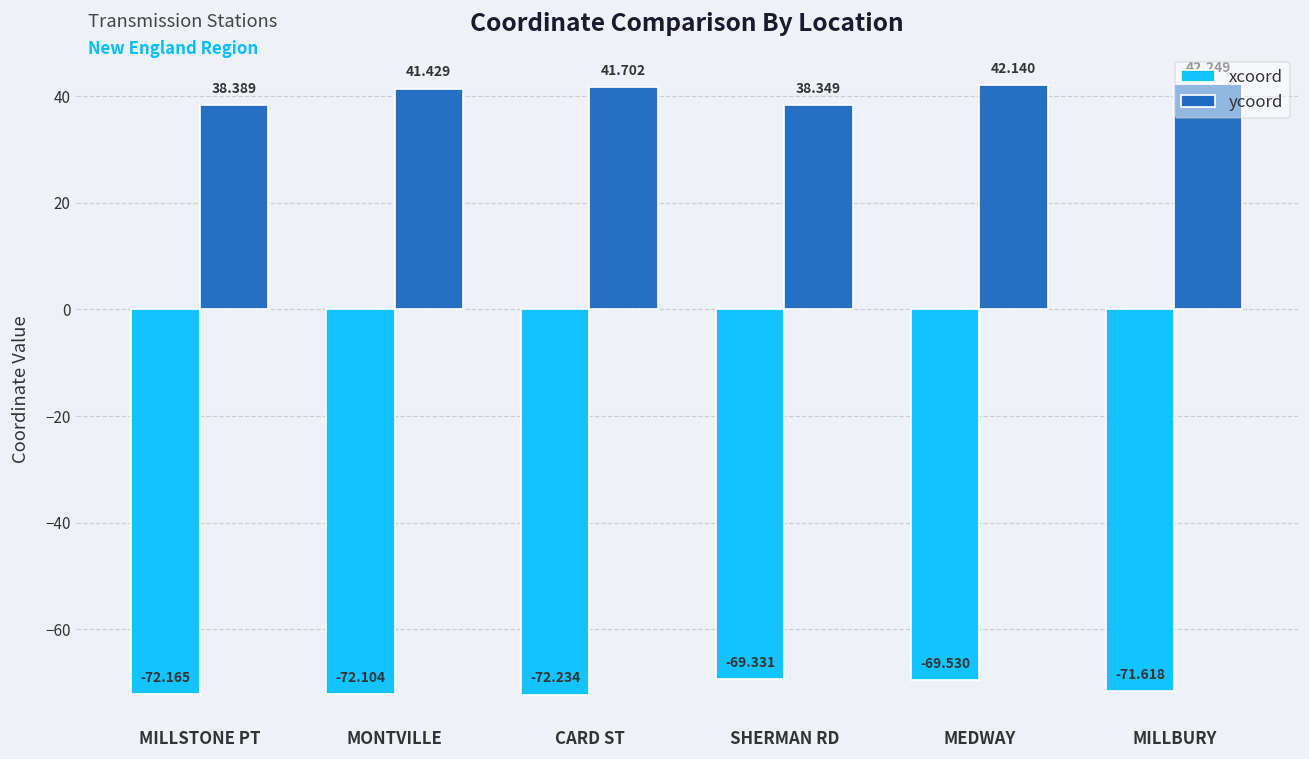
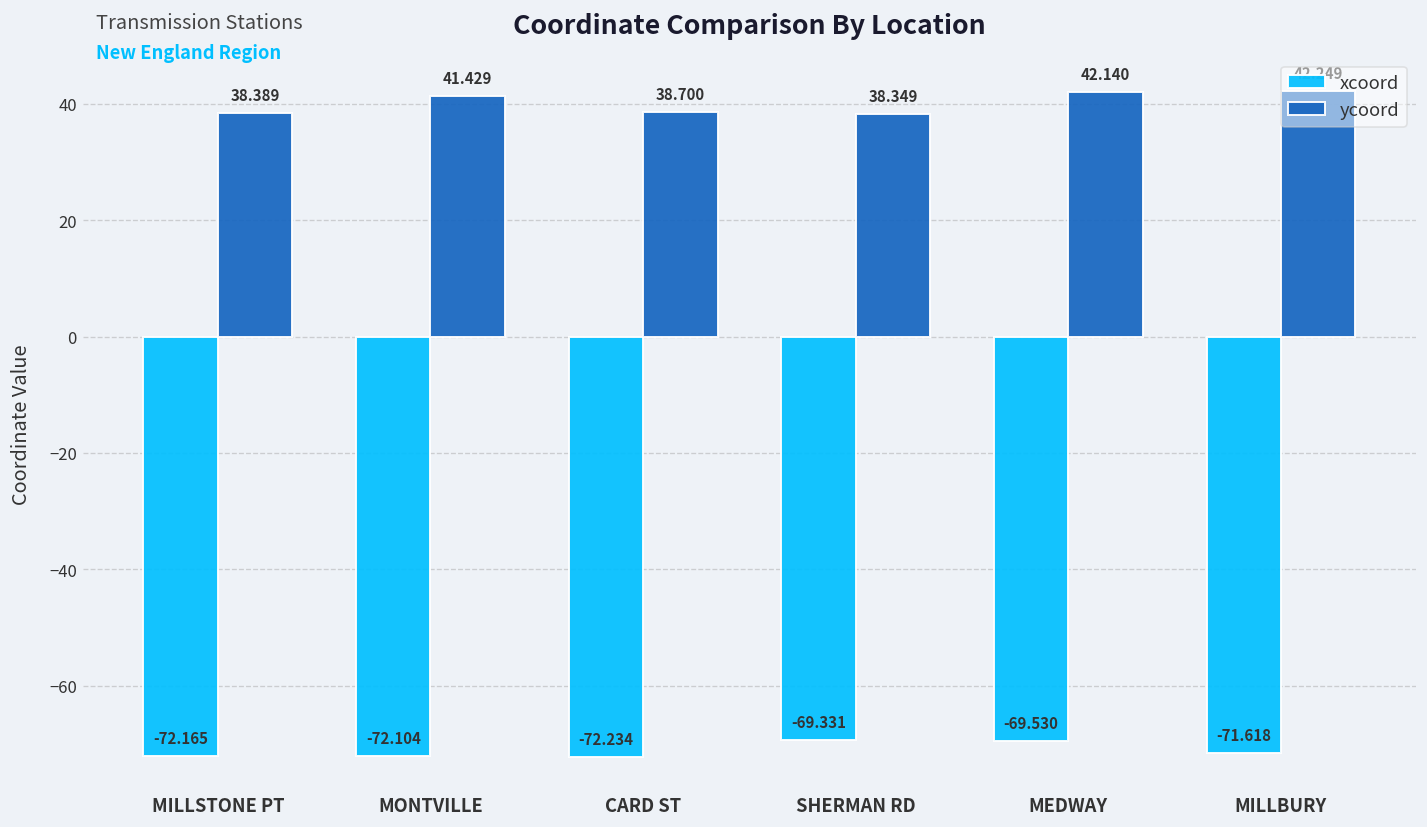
  {
    "xcoord": {
      "MILLSTONE PT": -72.165,
      "MONTVILLE": -72.104,
      "CARD ST": -72.234,
      "SHERMAN RD": -69.331,
      "MEDWAY": -69.530,
      "MILLBURY": -71.618
    },
    "ycoord": {
      "MILLSTONE PT": 38.389,
      "MONTVILLE": 41.429,
-     "CARD ST": 41.702,
+     "CARD ST": 38.700,
      "SHERMAN RD": 38.349,
      "MEDWAY": 42.140
    }
  }
